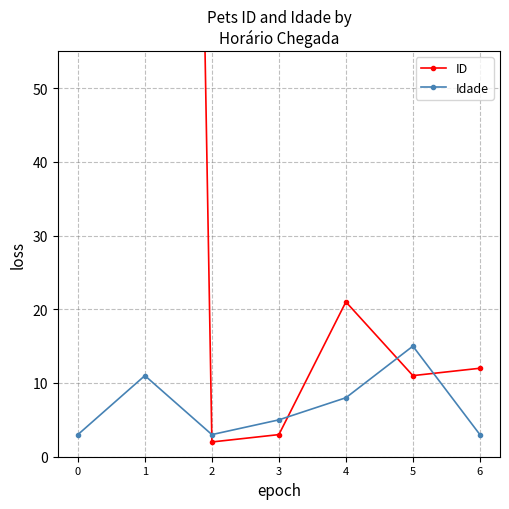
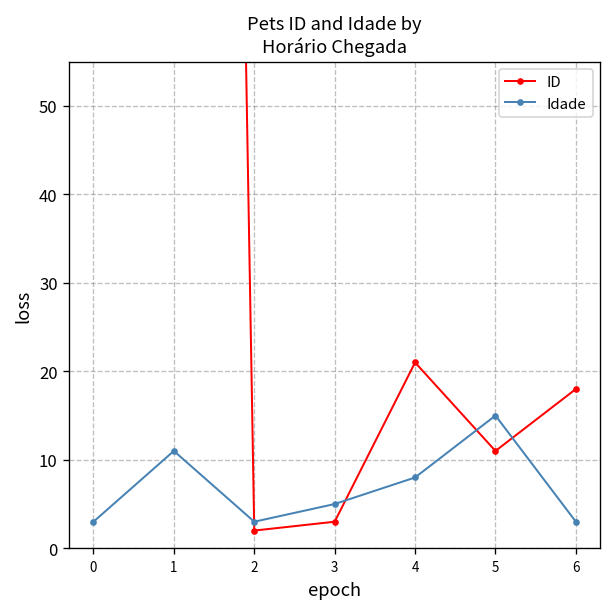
  {
    "ID": {
      "2": 2,
      "3": 3,
      "4": 21,
      "5": 11,
-     "6": 12
+     "6": 18
    },
    "Idade": {
      "0": 3,
      "1": 11,
      "2": 3,
      "3": 5,
      "4": 8,
      "5": 15,
      "6": 3
    }
  }
